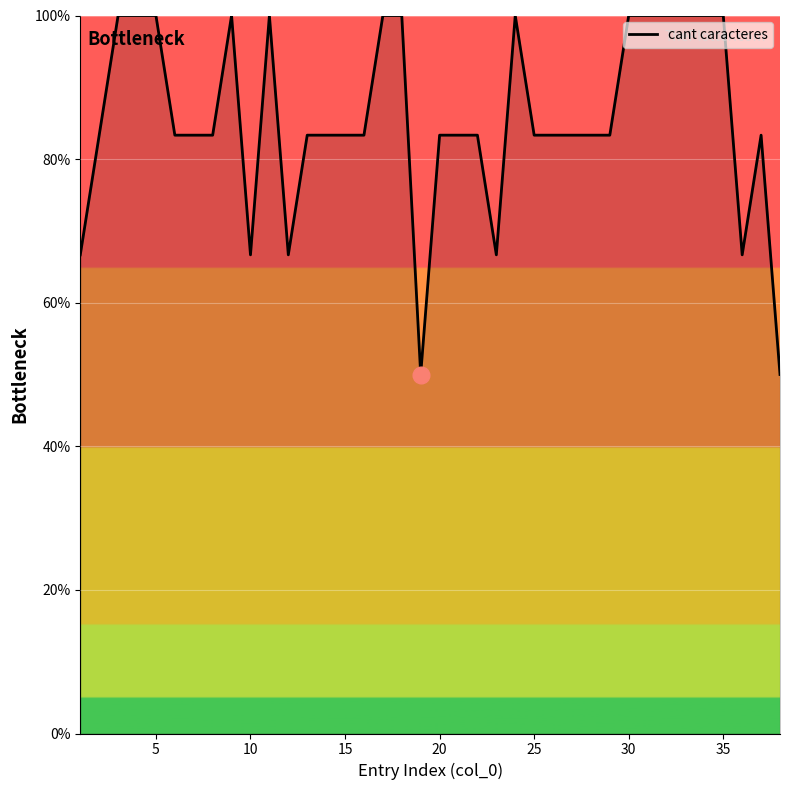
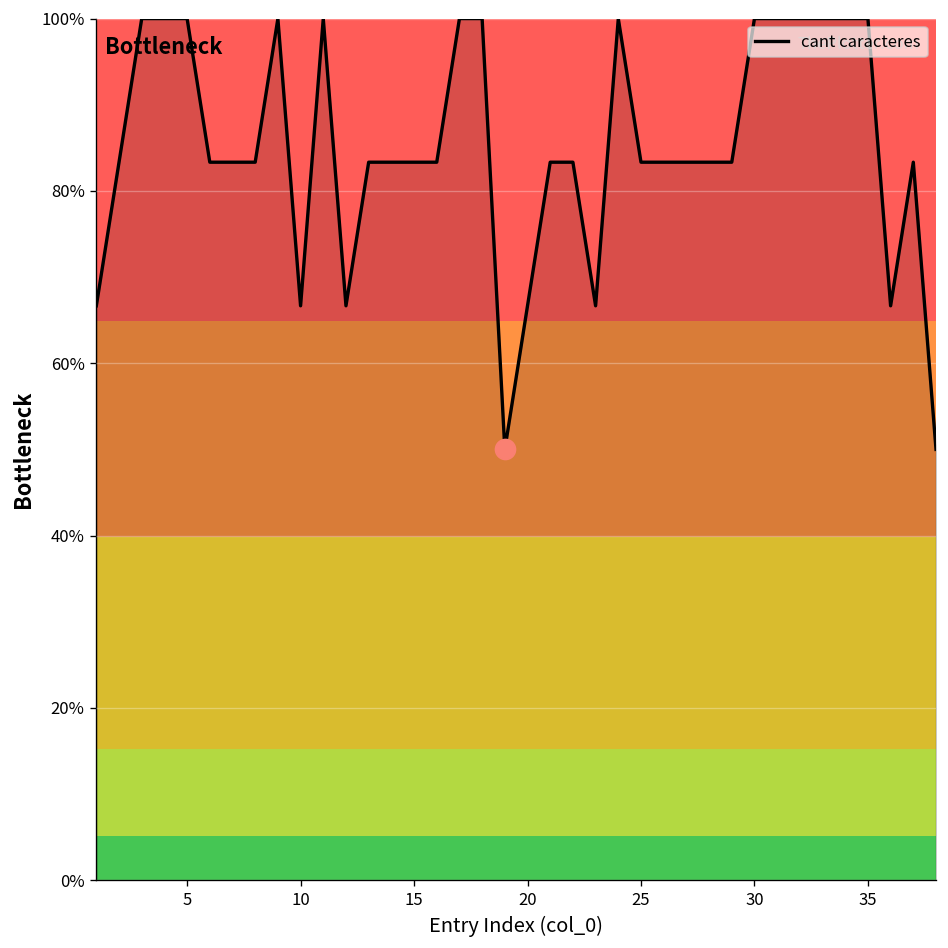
  {
    "cant caracteres": {
      "5": "100%",
      "10": "67%",
      "15": "83%",
-     "20": "83%",
+     "20": "67%",
      "25": "83%",
      "30": "100%",
      "35": "100%"
    }
  }
